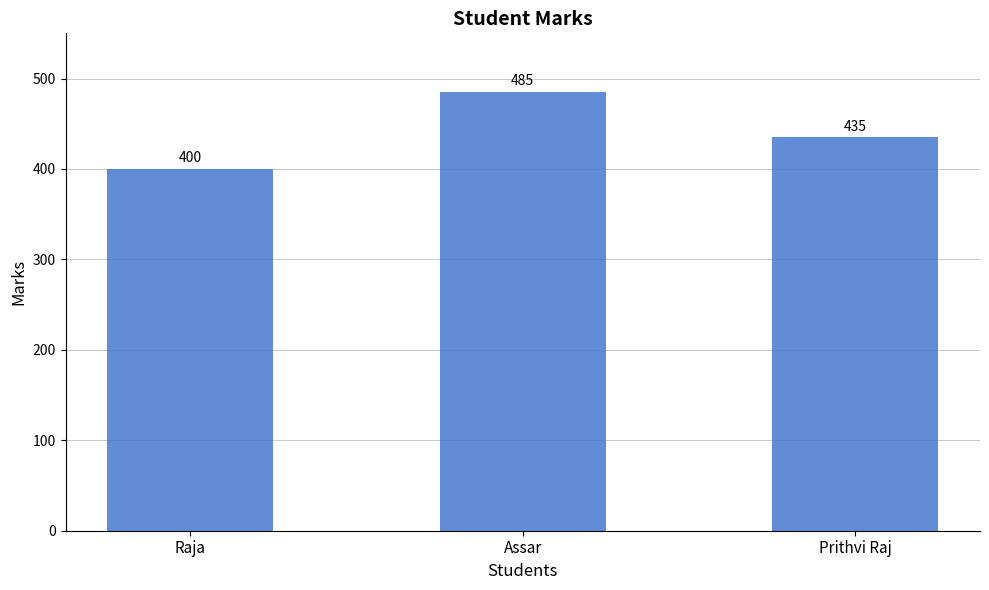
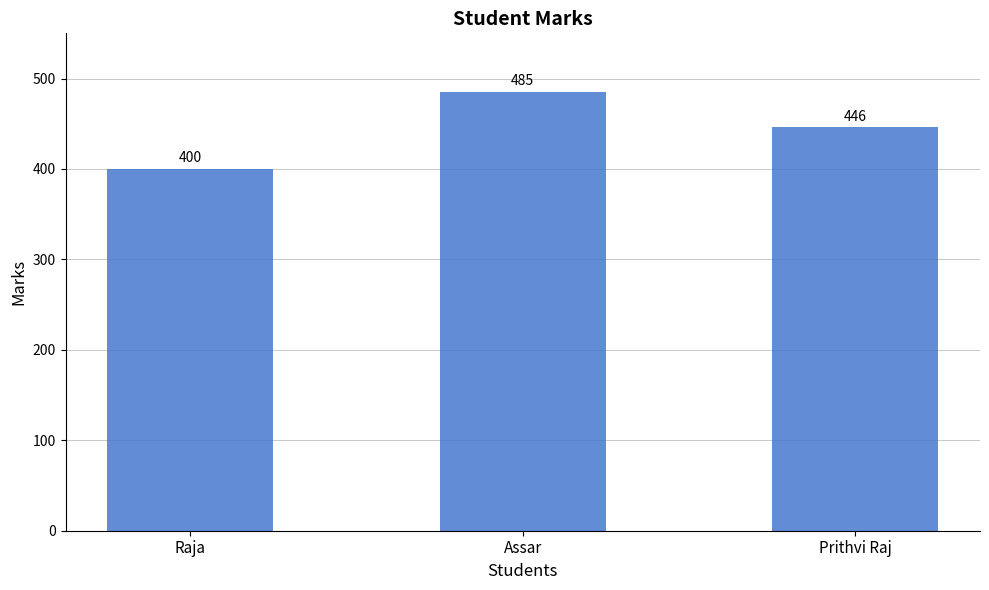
  {
    "Raja": 400,
    "Assar": 485,
-   "Prithvi Raj": 435
+   "Prithvi Raj": 446
  }
